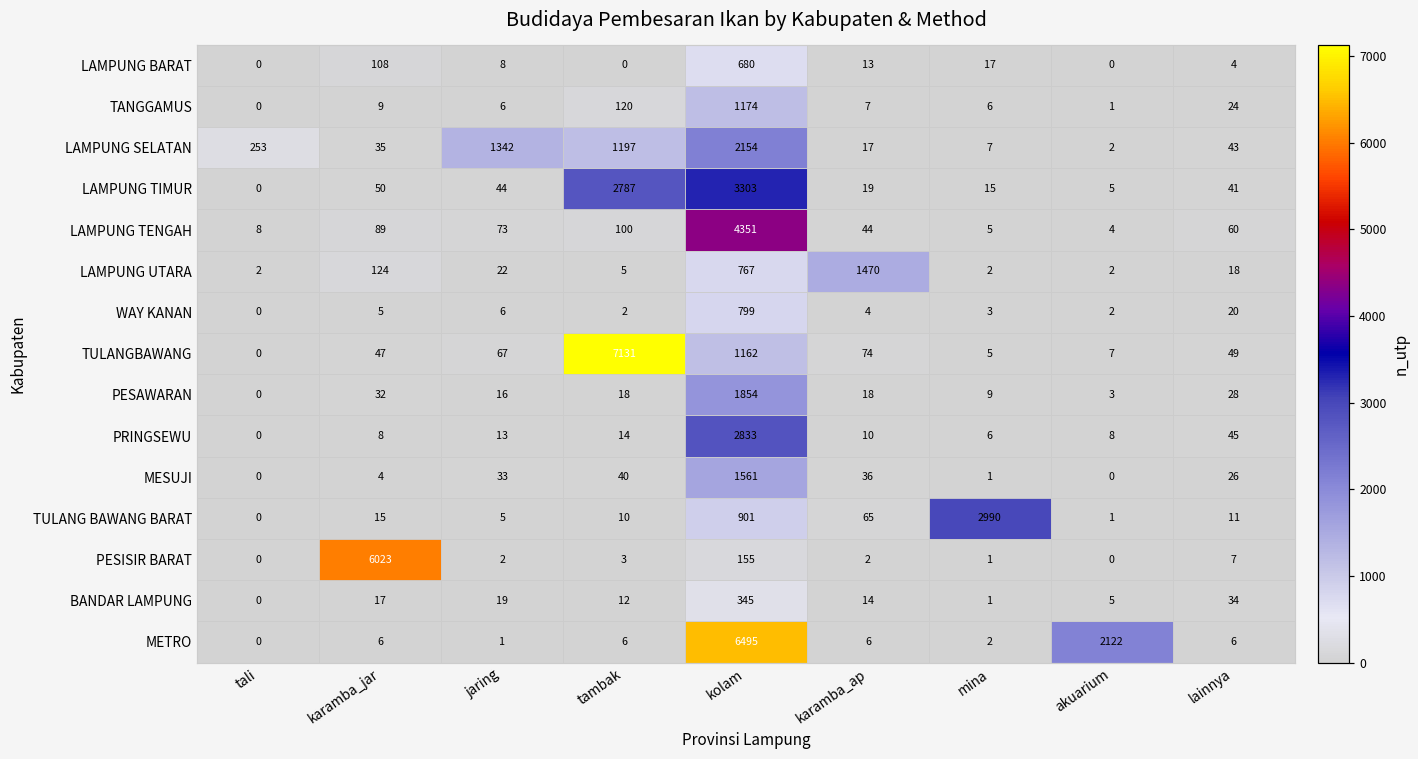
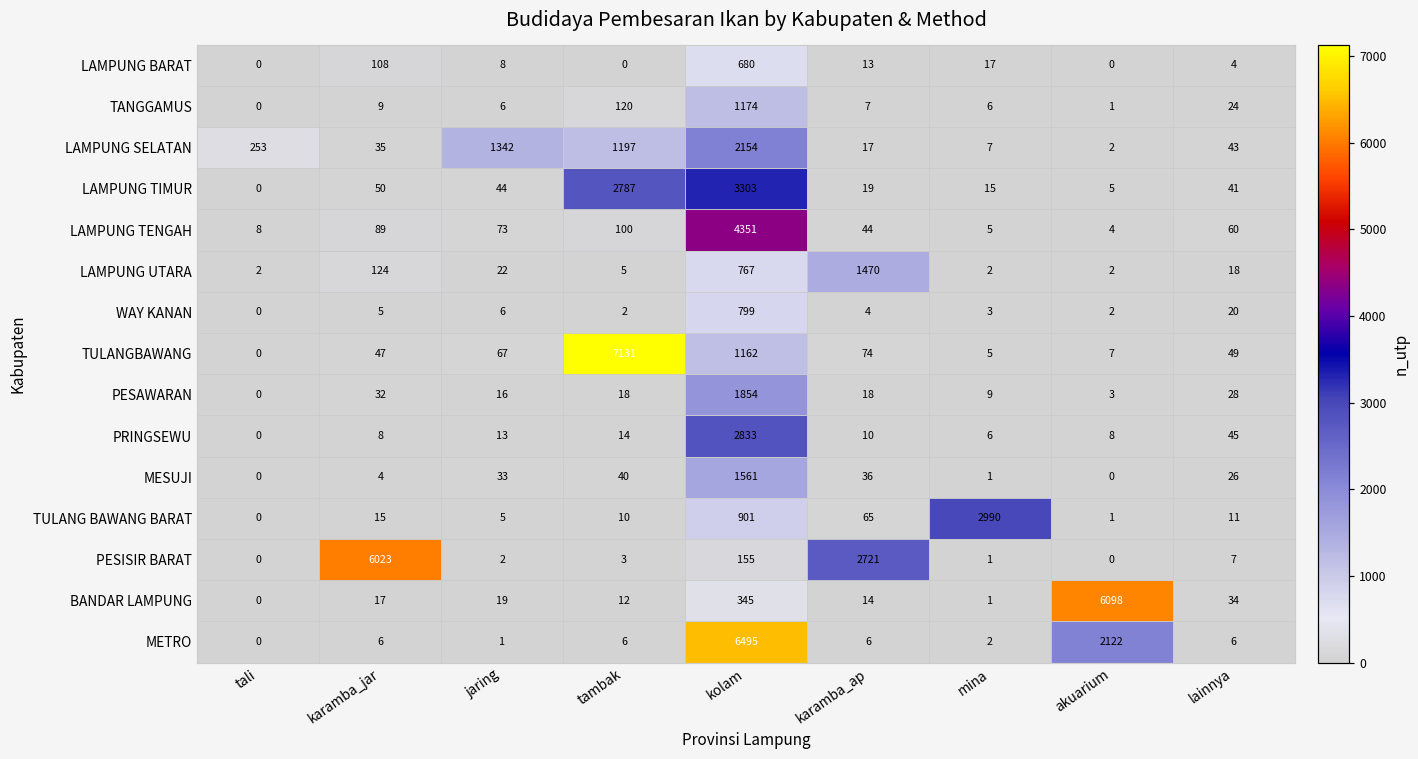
  {
    "LAMPUNG BARAT": {
      "tali": 0,
      "karamba_jar": 108,
      "jaring": 8,
      "tambak": 0,
      "kolam": 680,
      "karamba_ap": 13,
      "mina": 17,
      "akuarium": 0,
      "lainnya": 4
    },
    "TANGGAMUS": {
      "tali": 0,
      "karamba_jar": 9,
      "jaring": 6,
      "tambak": 120,
      "kolam": 1174,
      "karamba_ap": 7,
      "mina": 6,
      "akuarium": 1,
      "lainnya": 24
    },
    "LAMPUNG SELATAN": {
      "tali": 253,
      "karamba_jar": 35,
      "jaring": 1342,
      "tambak": 1197,
      "kolam": 2154,
      "karamba_ap": 17,
      "mina": 7,
      "akuarium": 2,
      "lainnya": 43
    },
    "LAMPUNG TIMUR": {
      "tali": 0,
      "karamba_jar": 50,
      "jaring": 44,
      "tambak": 2787,
      "kolam": 3303,
      "karamba_ap": 19,
      "mina": 15,
      "akuarium": 5,
      "lainnya": 41
    },
    "LAMPUNG TENGAH": {
      "tali": 8,
      "karamba_jar": 89,
      "jaring": 73,
      "tambak": 100,
      "kolam": 4351,
      "karamba_ap": 44,
      "mina": 5,
      "akuarium": 4,
      "lainnya": 60
    },
    "LAMPUNG UTARA": {
      "tali": 2,
      "karamba_jar": 124,
      "jaring": 22,
      "tambak": 5,
      "kolam": 767,
      "karamba_ap": 1470,
      "mina": 2,
      "akuarium": 2,
      "lainnya": 18
    },
    "WAY KANAN": {
      "tali": 0,
      "karamba_jar": 5,
      "jaring": 6,
      "tambak": 2,
      "kolam": 799,
      "karamba_ap": 4,
      "mina": 3,
      "akuarium": 2,
      "lainnya": 20
    },
    "TULANGBAWANG": {
      "tali": 0,
      "karamba_jar": 47,
      "jaring": 67,
      "tambak": 7131,
      "kolam": 1162,
      "karamba_ap": 74,
      "mina": 5,
      "akuarium": 7,
      "lainnya": 49
    },
    "PESAWARAN": {
      "tali": 0,
      "karamba_jar": 32,
      "jaring": 16,
      "tambak": 18,
      "kolam": 1854,
      "karamba_ap": 18,
      "mina": 9,
      "akuarium": 3,
      "lainnya": 28
    },
    "PRINGSEWU": {
      "tali": 0,
      "karamba_jar": 8,
      "jaring": 13,
      "tambak": 14,
      "kolam": 2833,
      "karamba_ap": 10,
      "mina": 6,
      "akuarium": 8,
      "lainnya": 45
    },
    "MESUJI": {
      "tali": 0,
      "karamba_jar": 4,
      "jaring": 33,
      "tambak": 40,
      "kolam": 1561,
      "karamba_ap": 36,
      "mina": 1,
      "akuarium": 0,
      "lainnya": 26
    },
    "TULANG BAWANG BARAT": {
      "tali": 0,
      "karamba_jar": 15,
      "jaring": 5,
      "tambak": 10,
      "kolam": 901,
      "karamba_ap": 65,
      "mina": 2990,
      "akuarium": 1,
      "lainnya": 11
    },
    "PESISIR BARAT": {
      "tali": 0,
      "karamba_jar": 6023,
      "jaring": 2,
      "tambak": 3,
      "kolam": 155,
-     "karamba_ap": 2,
+     "karamba_ap": 2721,
      "mina": 1,
      "akuarium": 0,
      "lainnya": 7
    },
    "BANDAR LAMPUNG": {
      "tali": 0,
      "karamba_jar": 17,
      "jaring": 19,
      "tambak": 12,
      "kolam": 345,
      "karamba_ap": 14,
      "mina": 1,
-     "akuarium": 5,
+     "akuarium": 6098,
      "lainnya": 34
    },
    "METRO": {
      "tali": 0,
      "karamba_jar": 6,
      "jaring": 1,
      "tambak": 6,
      "kolam": 6495,
      "karamba_ap": 6,
      "mina": 2,
      "akuarium": 2122,
      "lainnya": 6
    }
  }
